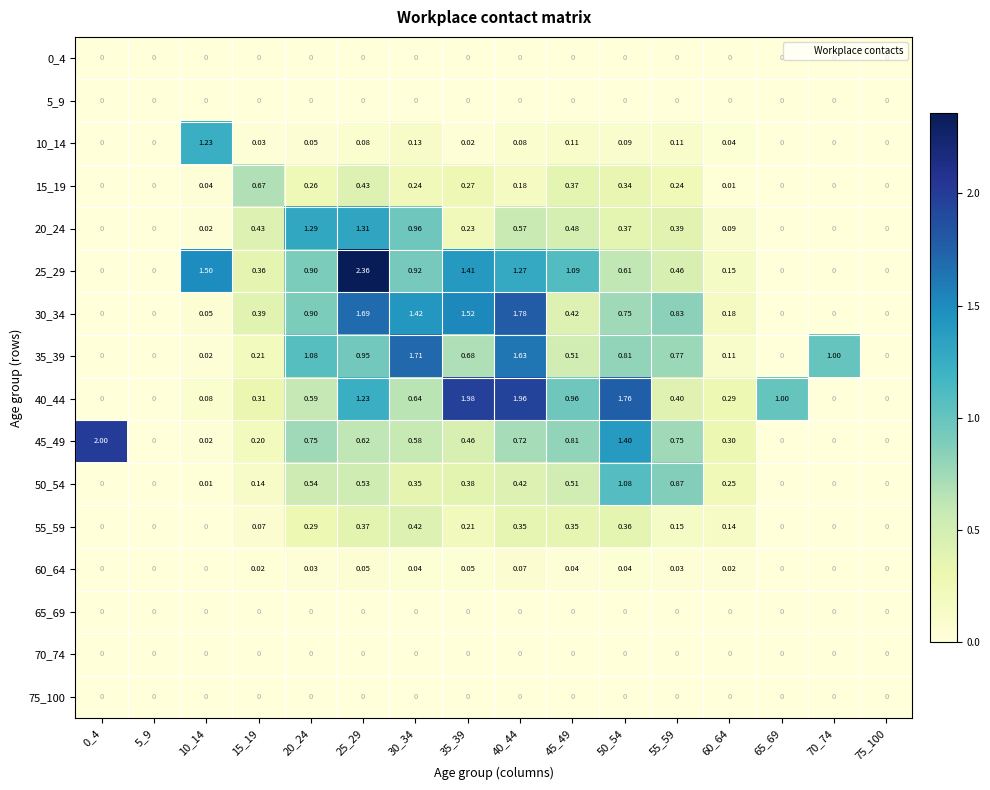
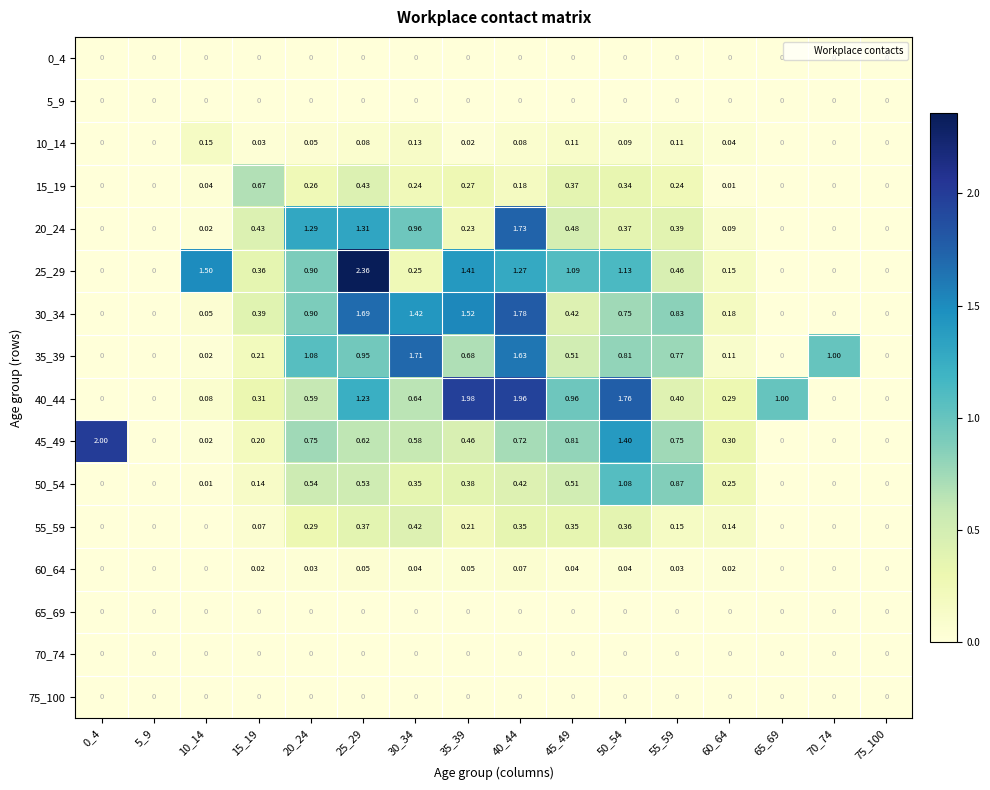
  {
    "10_14": {
      "0_4": 0,
      "5_9": 0,
-     "10_14": 1.23,
+     "10_14": 0.15,
      "15_19": 0.03,
      "20_24": 0.05,
      "25_29": 0.08,
      "30_34": 0.13,
      "35_39": 0.02,
      "40_44": 0.08,
      "45_49": 0.11,
      "50_54": 0.09,
      "55_59": 0.11,
      "60_64": 0.04,
      "65_69": 0,
      "70_74": 0,
      "75_100": 0
    },
    "20_24": {
      "0_4": 0,
      "5_9": 0,
      "10_14": 0.02,
      "15_19": 0.43,
      "20_24": 1.29,
      "25_29": 1.31,
      "30_34": 0.96,
      "35_39": 0.23,
-     "40_44": 0.57,
+     "40_44": 1.73,
      "45_49": 0.48,
      "50_54": 0.37,
      "55_59": 0.39,
      "60_64": 0.09,
      "65_69": 0,
      "70_74": 0,
      "75_100": 0
    },
    "25_29": {
      "0_4": 0,
      "5_9": 0,
      "10_14": 1.50,
      "15_19": 0.36,
      "20_24": 0.90,
      "25_29": 2.36,
-     "30_34": 0.92,
+     "30_34": 0.25,
      "35_39": 1.41,
      "40_44": 1.27,
      "45_49": 1.09,
-     "50_54": 0.61,
+     "50_54": 1.13,
      "55_59": 0.46,
      "60_64": 0.15,
      "65_69": 0,
      "70_74": 0,
      "75_100": 0
    }
  }
